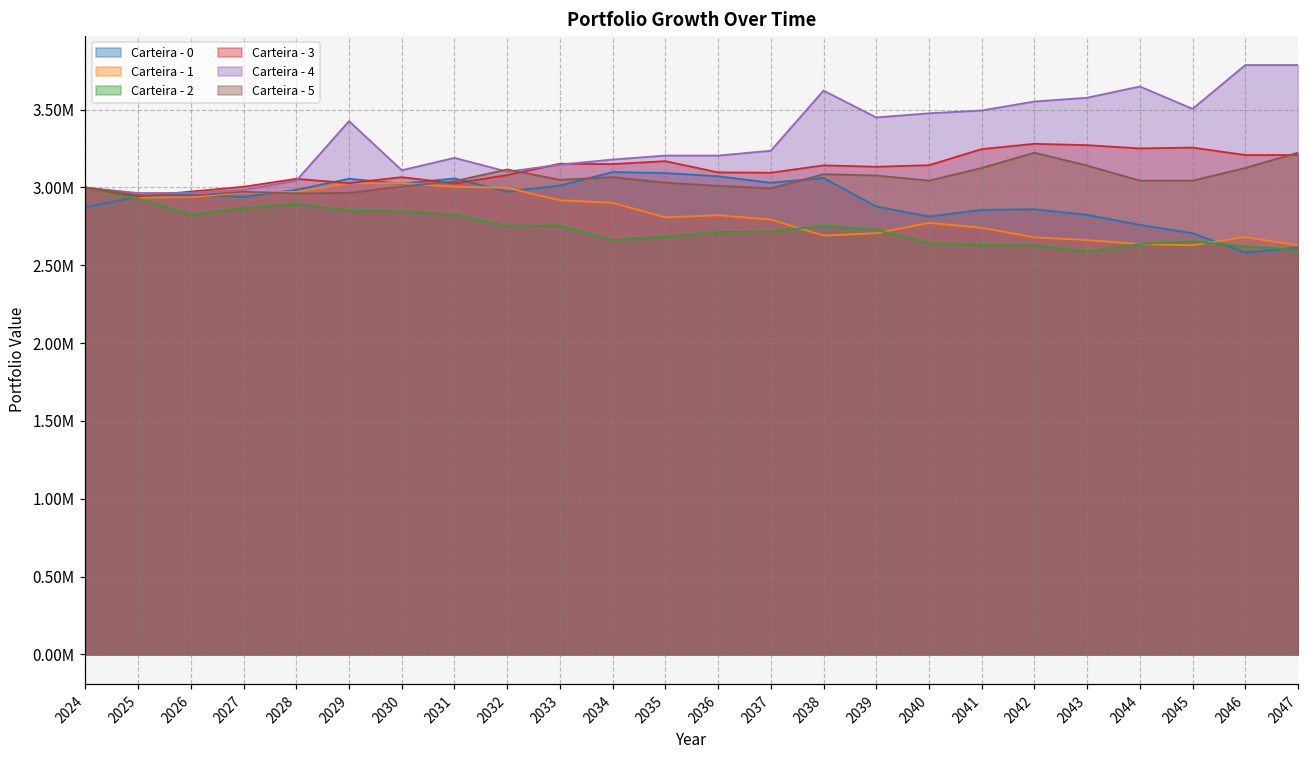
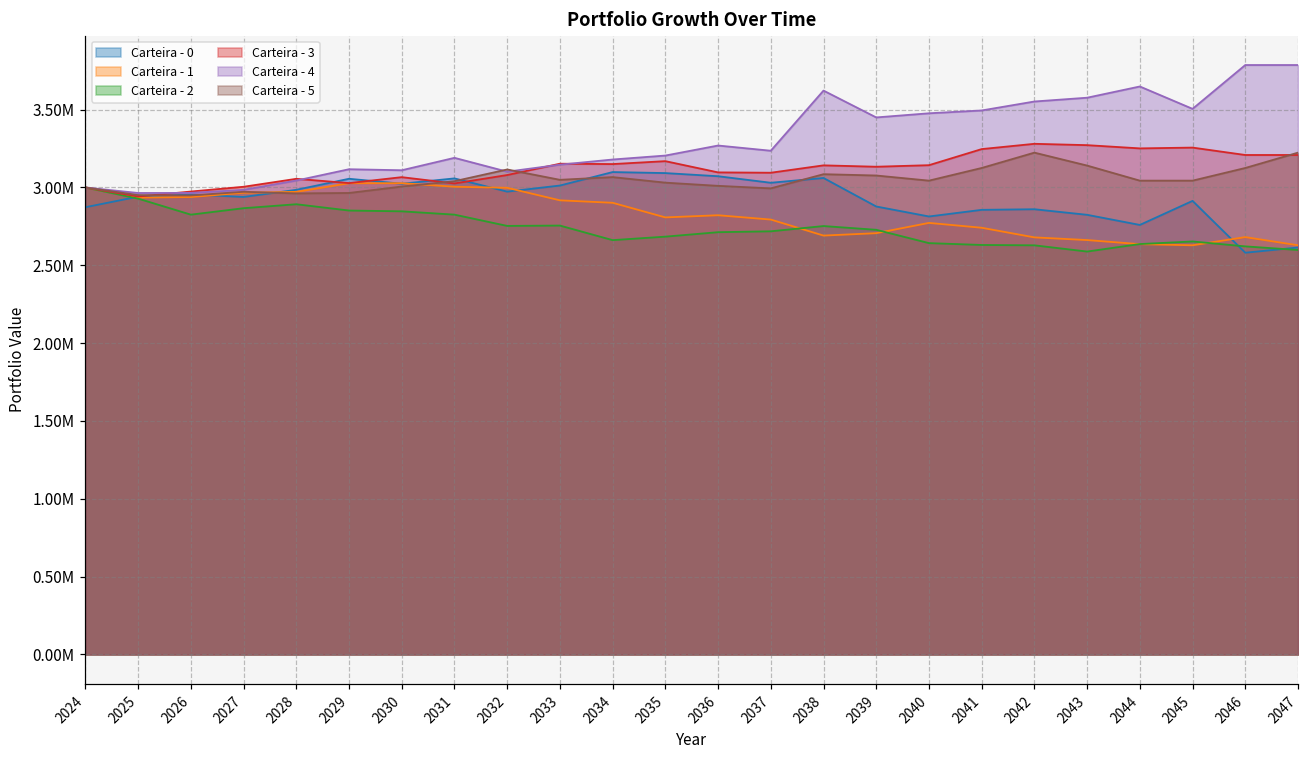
  {
    "Carteira - 0": {
      "2024": 2870000,
      "2027": 2940000,
      "2029": 3060000,
      "2032": 2970000,
      "2033": 3010000,
      "2034": 3100000,
      "2035": 3090000,
      "2036": 3070000,
      "2037": 3030000,
      "2038": 3060000,
      "2039": 2880000,
      "2040": 2810000,
      "2041": 2860000,
      "2042": 2860000,
      "2043": 2820000,
      "2044": 2760000,
-     "2045": 2710000,
+     "2045": 2910000,
      "2046": 2580000
    },
    "Carteira - 2": {
      "2026": 2830000,
      "2027": 2870000,
      "2028": 2890000,
      "2029": 2850000,
      "2030": 2850000,
      "2031": 2830000,
      "2032": 2750000,
      "2033": 2760000,
      "2034": 2660000,
      "2035": 2680000,
      "2036": 2710000,
      "2037": 2720000,
      "2038": 2750000,
      "2039": 2730000,
      "2040": 2640000,
      "2041": 2630000,
      "2042": 2630000,
      "2043": 2590000,
      "2045": 2650000,
      "2046": 2620000
    },
    "Carteira - 4": {
-     "2029": 3430000,
+     "2029": 3120000,
      "2030": 3110000,
      "2031": 3190000,
      "2034": 3180000,
      "2035": 3210000,
-     "2036": 3200000,
+     "2036": 3270000,
      "2037": 3240000,
      "2038": 3620000,
      "2039": 3450000,
      "2040": 3480000,
      "2041": 3490000,
      "2042": 3550000,
      "2043": 3580000,
      "2044": 3650000,
      "2045": 3510000,
      "2046": 3790000,
      "2047": 3790000
    }
  }
